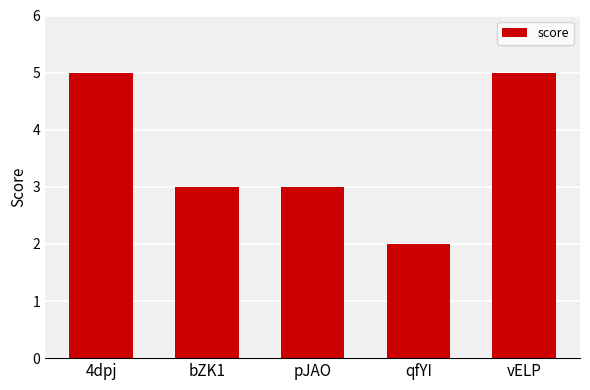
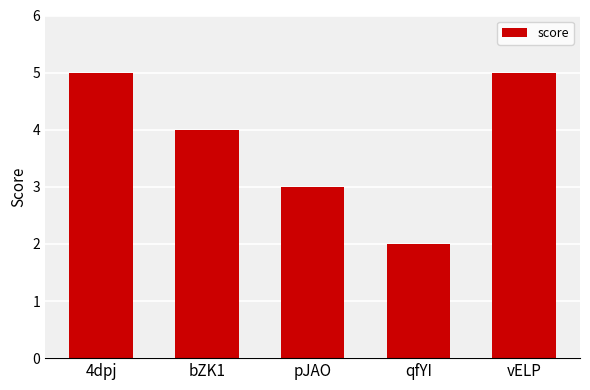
  {
    "4dpj": 5,
-   "bZK1": 3,
+   "bZK1": 4,
    "pJAO": 3,
    "qfYI": 2,
    "vELP": 5
  }
